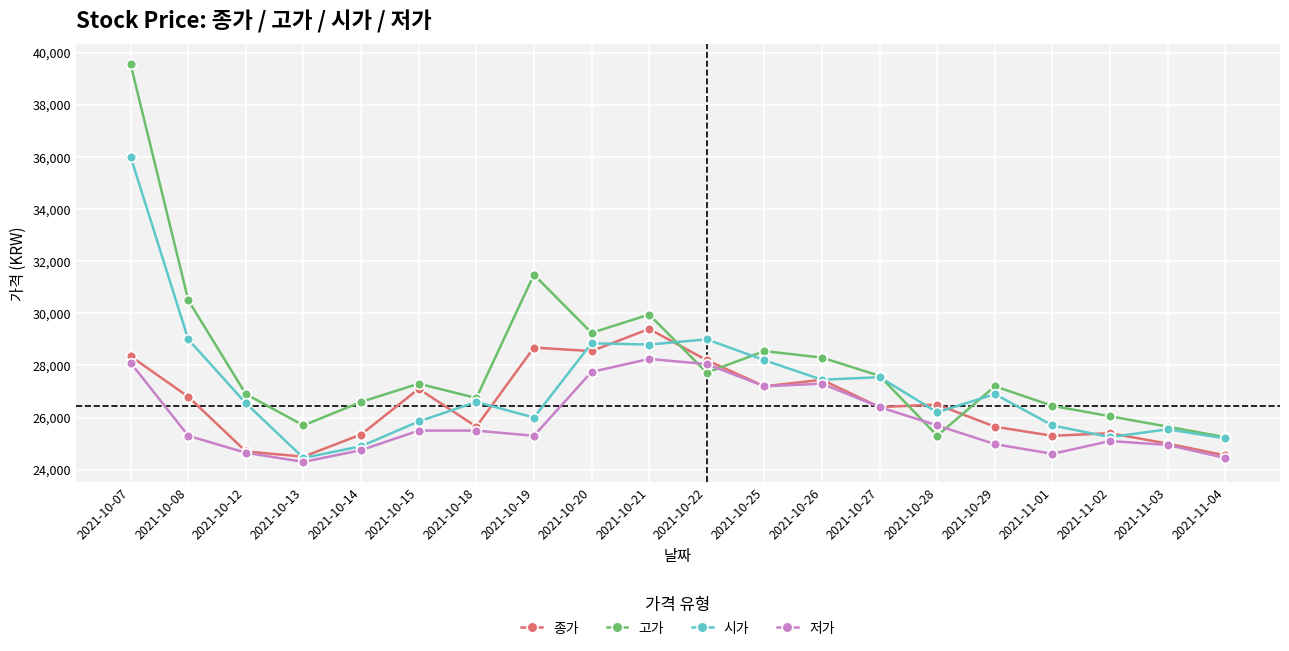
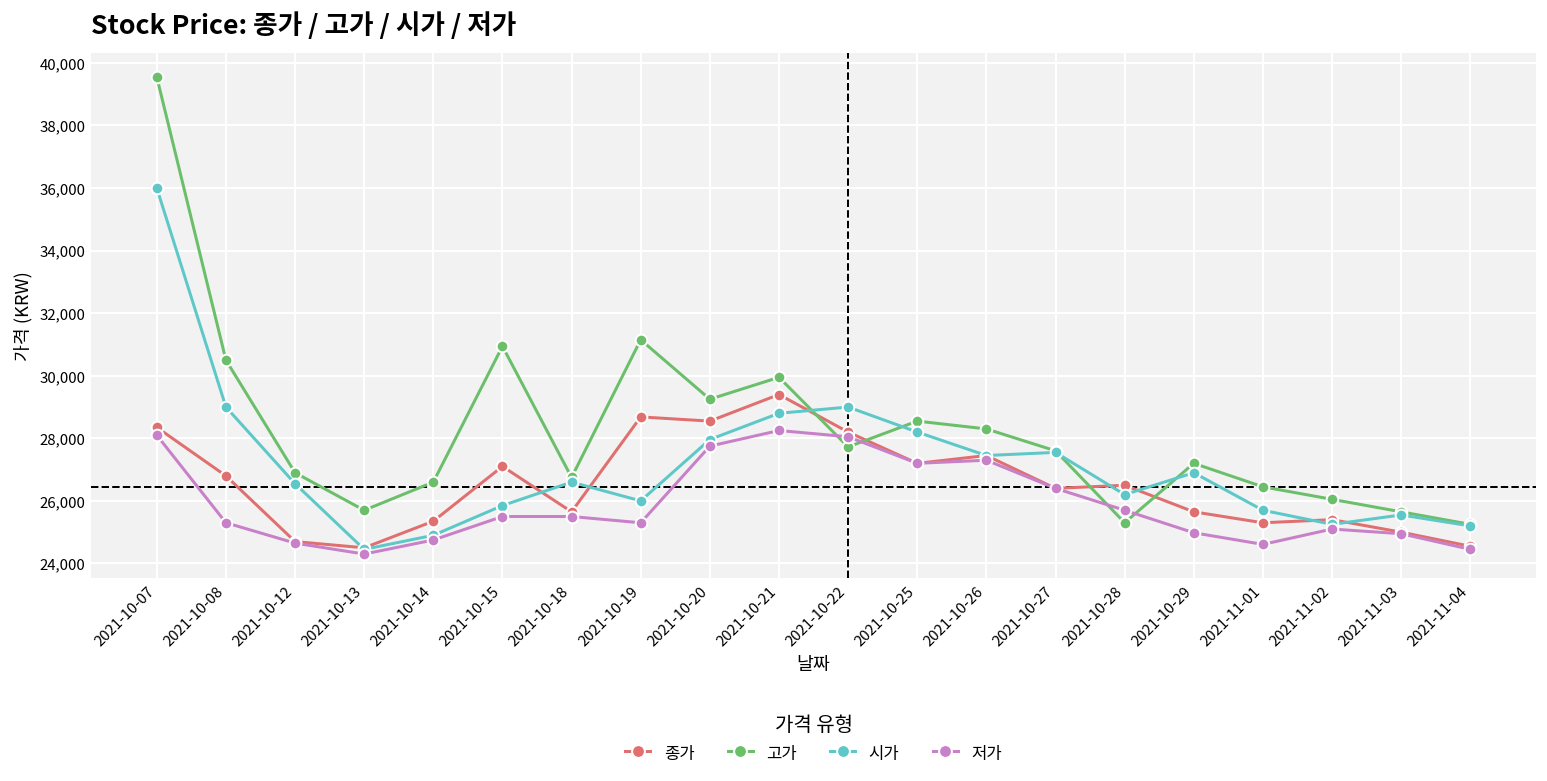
  {
    "종가": {
      "2021-10-07": "28,400",
      "2021-10-08": "26,800",
      "2021-10-14": "25,400",
      "2021-10-15": "27,100",
      "2021-10-18": "25,700",
      "2021-10-19": "28,700",
      "2021-10-20": "28,600",
      "2021-10-21": "29,400",
      "2021-10-22": "28,200",
      "2021-10-28": "26,500",
      "2021-10-29": "25,700",
      "2021-11-01": "25,300",
      "2021-11-02": "25,400",
      "2021-11-04": "24,600"
    },
    "고가": {
      "2021-10-07": "39,600",
      "2021-10-08": "30,500",
      "2021-10-12": "26,900",
      "2021-10-13": "25,700",
      "2021-10-14": "26,600",
-     "2021-10-15": "27,300",
+     "2021-10-15": "30,900",
      "2021-10-18": "26,800",
-     "2021-10-19": "31,500",
+     "2021-10-19": "31,200",
      "2021-10-20": "29,300",
      "2021-10-21": "30,000",
      "2021-10-22": "27,700",
      "2021-10-25": "28,600",
      "2021-10-26": "28,300",
      "2021-10-28": "25,300",
      "2021-10-29": "27,200",
      "2021-11-01": "26,500",
      "2021-11-02": "26,100",
      "2021-11-03": "25,700"
    },
    "시가": {
      "2021-10-07": "36,000",
      "2021-10-08": "29,000",
      "2021-10-12": "26,600",
      "2021-10-14": "24,900",
      "2021-10-15": "25,900",
      "2021-10-18": "26,600",
      "2021-10-19": "26,000",
-     "2021-10-20": "28,900",
+     "2021-10-20": "28,000",
      "2021-10-21": "28,800",
      "2021-10-22": "29,000",
      "2021-10-25": "28,200",
      "2021-10-28": "26,200",
      "2021-10-29": "26,900",
      "2021-11-01": "25,700",
      "2021-11-02": "25,300",
      "2021-11-03": "25,600"
    },
    "저가": {
      "2021-10-07": "28,100",
      "2021-10-08": "25,300",
      "2021-10-13": "24,300",
      "2021-10-14": "24,800",
      "2021-10-15": "25,500",
      "2021-10-18": "25,500",
      "2021-10-19": "25,300",
      "2021-10-20": "27,800",
      "2021-10-21": "28,300",
      "2021-10-22": "28,100",
      "2021-10-26": "27,300",
      "2021-10-28": "25,700",
      "2021-10-29": "25,000",
      "2021-11-01": "24,600",
      "2021-11-02": "25,100",
      "2021-11-04": "24,500"
    }
  }
